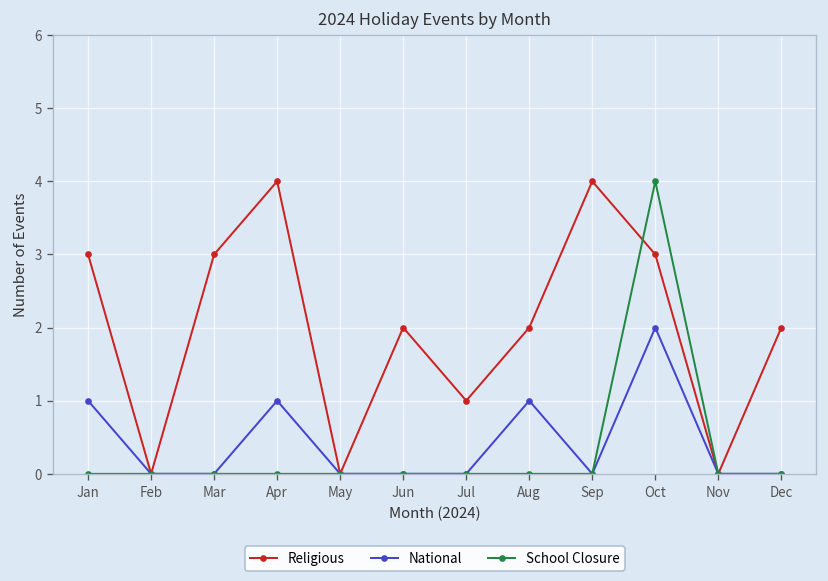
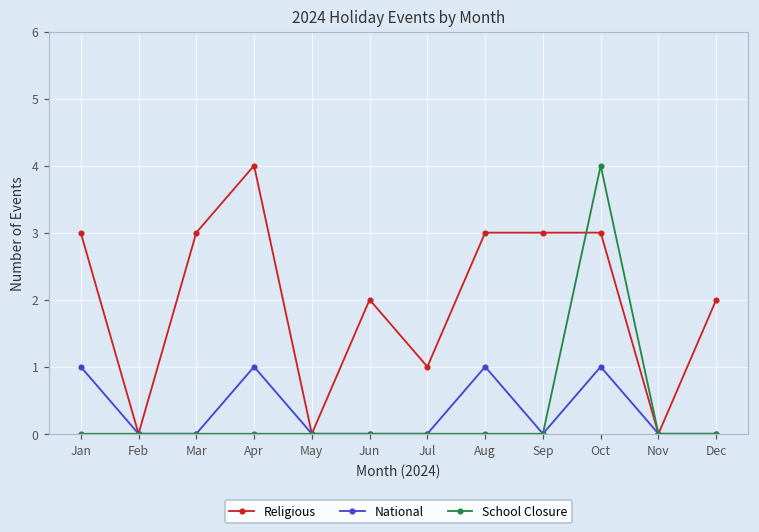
  {
    "Religious": {
      "Jan": 3,
      "Mar": 3,
      "Apr": 4,
      "Jun": 2,
      "Jul": 1,
-     "Aug": 2,
-     "Sep": 4,
+     "Aug": 3,
+     "Sep": 3,
      "Oct": 3,
      "Dec": 2
    },
    "National": {
      "Jan": 1,
      "Apr": 1,
      "Aug": 1,
-     "Oct": 2
+     "Oct": 1
    },
    "School Closure": {
      "Jan": 0,
      "Apr": 0,
      "Aug": 0,
      "Oct": 4
    }
  }
